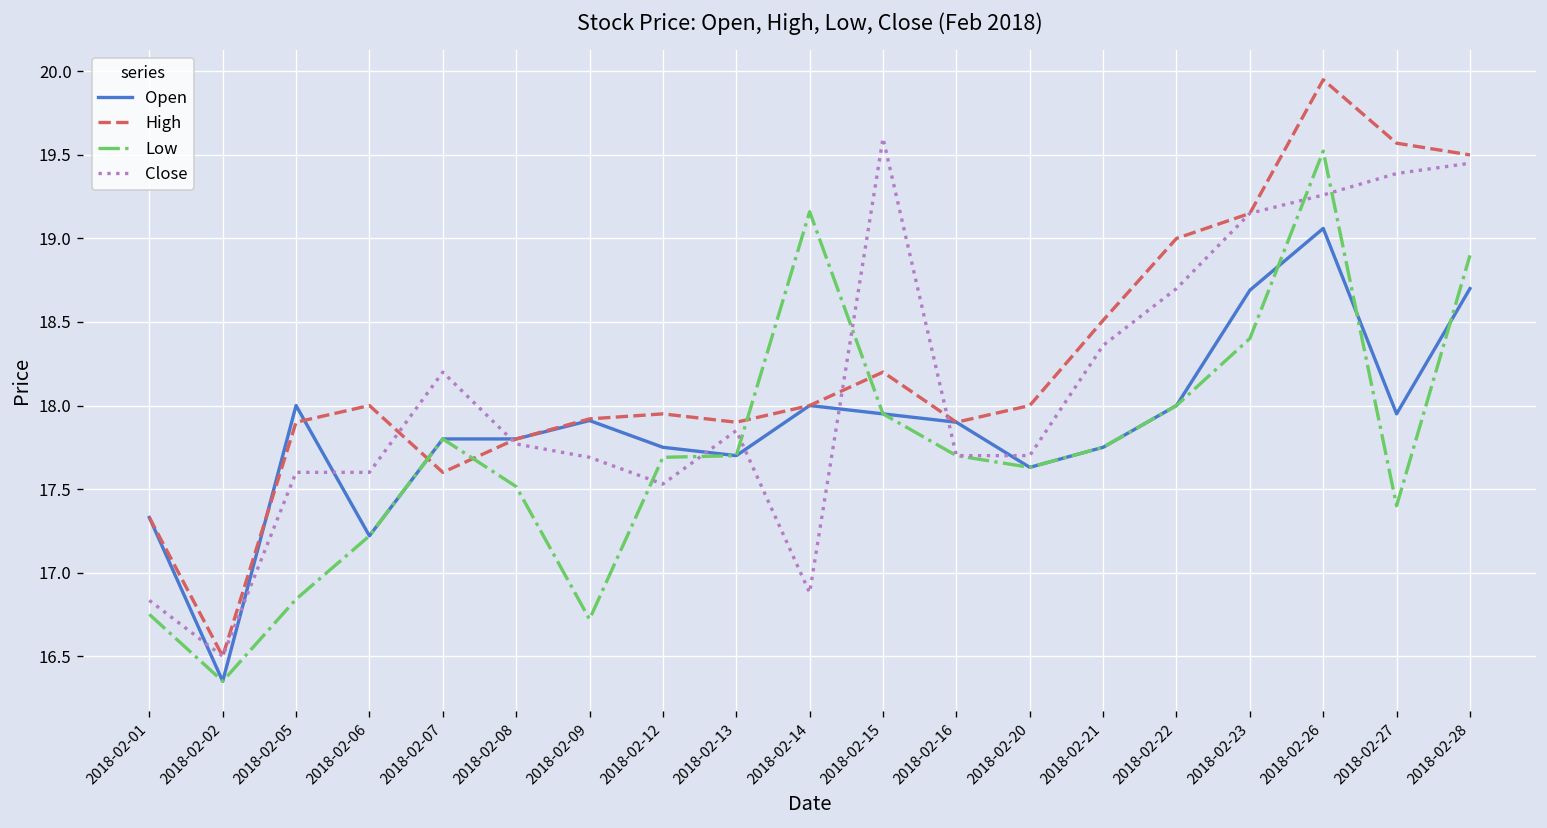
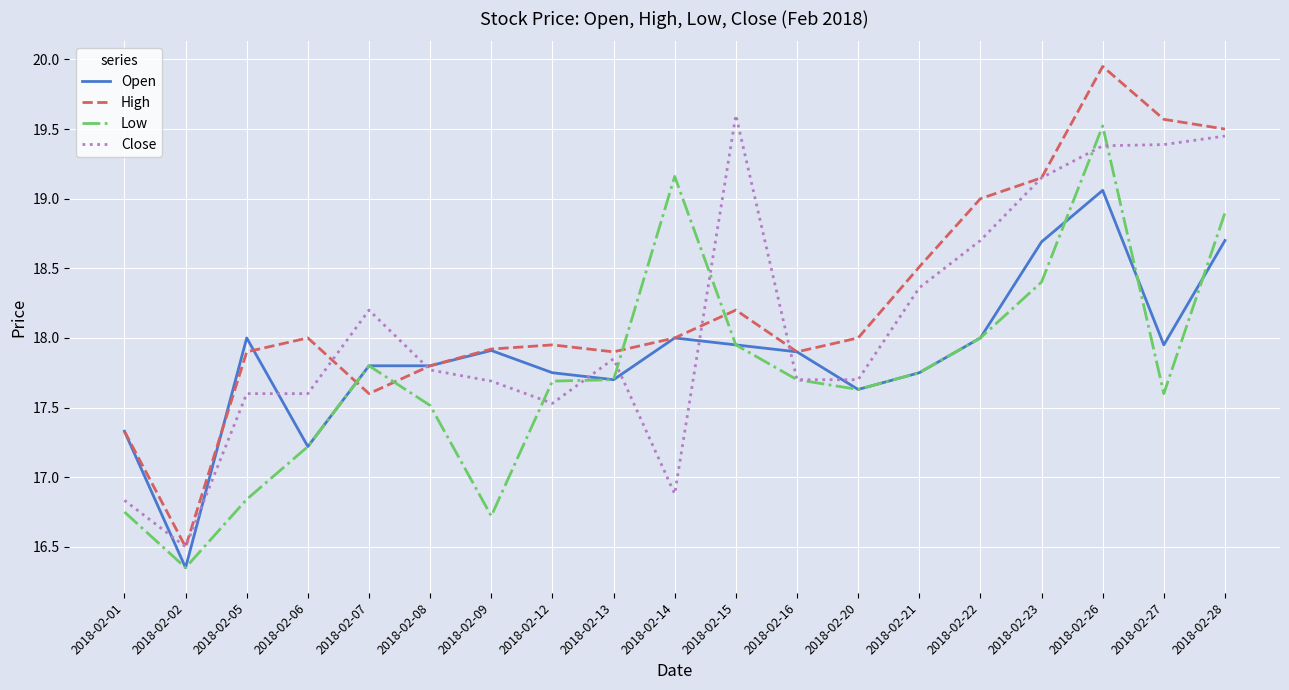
  {
    "Open": {
      "2018-02-05": 18.00,
      "2018-02-12": 17.75,
      "2018-02-23": 18.69,
      "2018-02-26": 19.06,
      "2018-02-27": 17.95,
      "2018-02-28": 18.70
    },
    "High": {
      "2018-02-05": 17.90,
      "2018-02-06": 18.00,
      "2018-02-07": 17.60,
      "2018-02-12": 17.95,
      "2018-02-13": 17.90,
      "2018-02-15": 18.20,
      "2018-02-20": 18.00,
      "2018-02-21": 18.51,
      "2018-02-22": 19.00,
      "2018-02-26": 19.95,
      "2018-02-27": 19.57,
      "2018-02-28": 19.50
    },
    "Low": {
      "2018-02-01": 16.75,
      "2018-02-05": 16.84,
      "2018-02-08": 17.5,
      "2018-02-09": 16.72,
      "2018-02-12": 17.7,
      "2018-02-14": 19.16,
      "2018-02-23": 18.4,
      "2018-02-26": 19.52,
-     "2018-02-27": 17.4,
+     "2018-02-27": 17.6,
      "2018-02-28": 18.9
    },
    "Close": {
      "2018-02-01": 16.83,
      "2018-02-05": 17.60,
      "2018-02-06": 17.60,
      "2018-02-07": 18.20,
      "2018-02-08": 17.77,
      "2018-02-09": 17.69,
      "2018-02-12": 17.53,
      "2018-02-13": 17.85,
      "2018-02-14": 16.88,
      "2018-02-15": 19.60,
      "2018-02-20": 17.70,
      "2018-02-21": 18.36,
      "2018-02-22": 18.70,
-     "2018-02-26": 19.26,
+     "2018-02-26": 19.38,
      "2018-02-27": 19.39,
      "2018-02-28": 19.45
    }
  }
